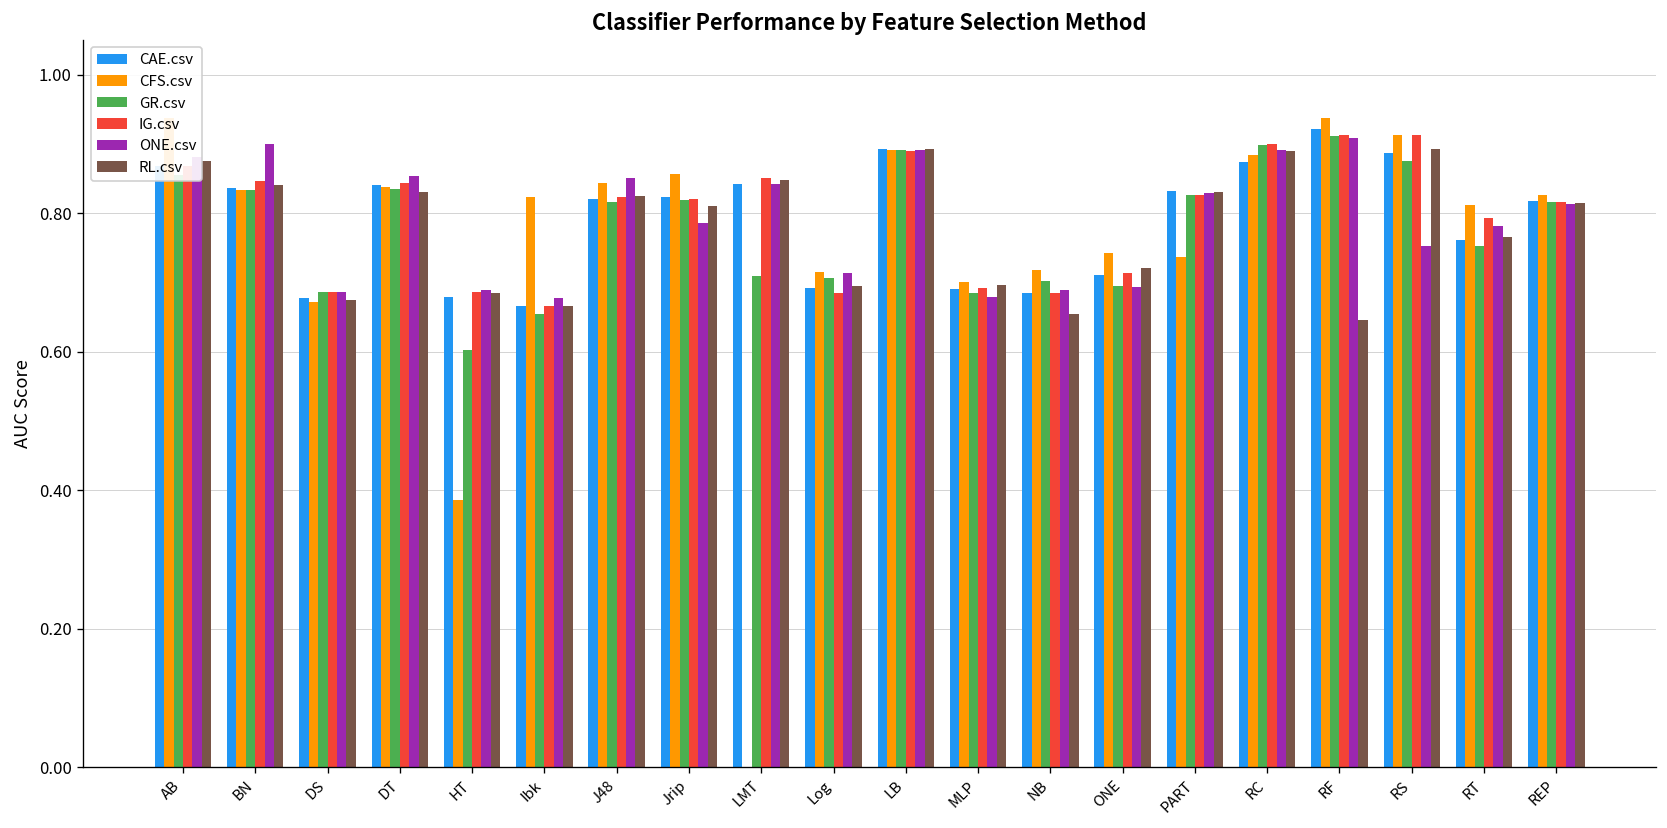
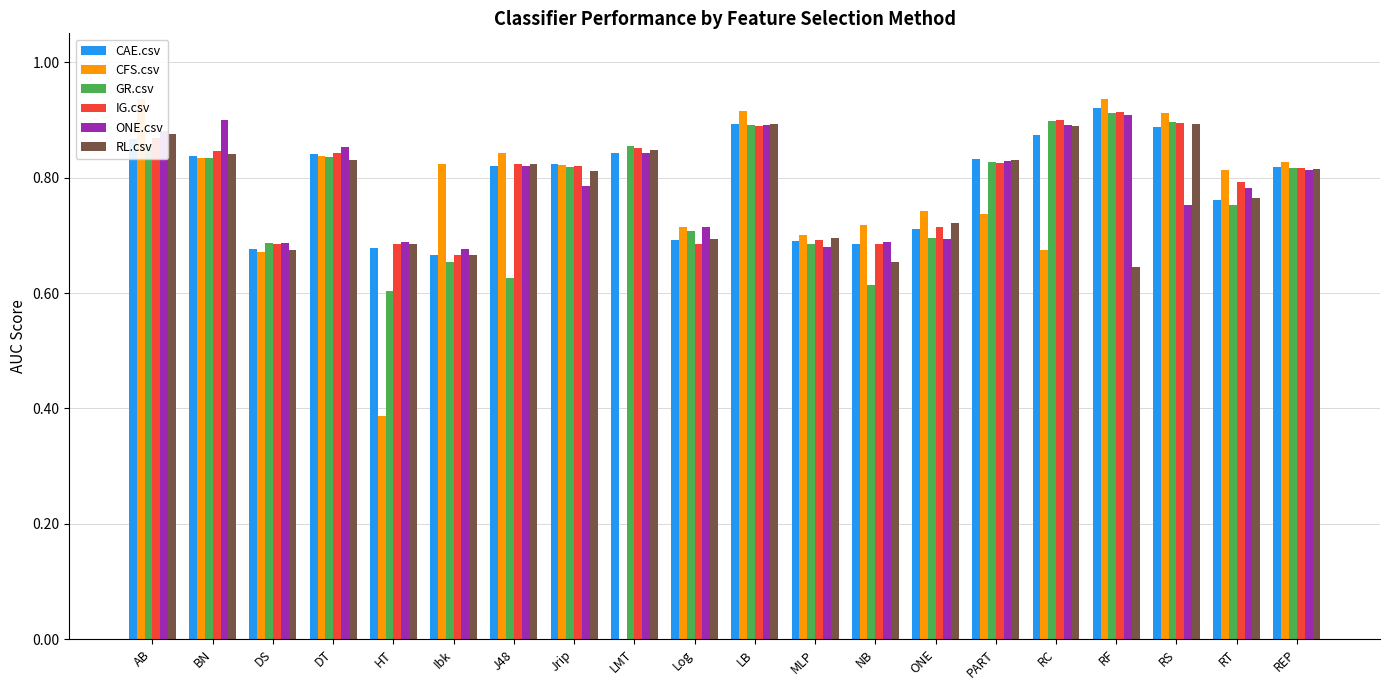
  {
    "CAE.csv": {
      "BN": 0.84,
      "DS": 0.68,
      "DT": 0.84,
      "HT": 0.68,
      "Ibk": 0.67,
      "J48": 0.82,
      "Jrip": 0.82,
      "LMT": 0.84,
      "Log": 0.69,
      "LB": 0.89,
      "MLP": 0.69,
      "NB": 0.69,
      "ONE": 0.71,
      "PART": 0.83,
      "RC": 0.87,
      "RF": 0.92,
      "RS": 0.89,
      "RT": 0.76,
      "REP": 0.82
    },
    "CFS.csv": {
      "BN": 0.83,
      "DS": 0.67,
      "DT": 0.84,
      "HT": 0.39,
      "Ibk": 0.82,
      "J48": 0.84,
-     "Jrip": 0.86,
+     "Jrip": 0.82,
      "LMT": 0.00,
      "Log": 0.71,
-     "LB": 0.89,
+     "LB": 0.92,
      "MLP": 0.70,
      "NB": 0.72,
      "ONE": 0.74,
      "PART": 0.74,
-     "RC": 0.88,
+     "RC": 0.67,
      "RF": 0.94,
      "RS": 0.91,
      "RT": 0.81,
      "REP": 0.83
    },
    "GR.csv": {
      "BN": 0.83,
      "DS": 0.69,
      "DT": 0.83,
      "HT": 0.60,
      "Ibk": 0.65,
-     "J48": 0.82,
+     "J48": 0.63,
      "Jrip": 0.82,
-     "LMT": 0.71,
+     "LMT": 0.86,
      "Log": 0.71,
      "LB": 0.89,
      "MLP": 0.69,
-     "NB": 0.70,
+     "NB": 0.61,
      "ONE": 0.70,
      "PART": 0.83,
      "RC": 0.90,
      "RF": 0.91,
-     "RS": 0.88,
+     "RS": 0.90,
      "RT": 0.75,
      "REP": 0.82
    },
    "IG.csv": {
      "BN": 0.85,
      "DS": 0.69,
      "DT": 0.84,
      "HT": 0.69,
      "Ibk": 0.67,
      "J48": 0.82,
      "Jrip": 0.82,
      "LMT": 0.85,
      "Log": 0.68,
      "LB": 0.89,
      "MLP": 0.69,
      "NB": 0.68,
      "ONE": 0.71,
      "PART": 0.83,
      "RC": 0.90,
      "RF": 0.91,
-     "RS": 0.91,
+     "RS": 0.89,
      "RT": 0.79,
      "REP": 0.82
    },
    "ONE.csv": {
      "BN": 0.90,
      "DS": 0.69,
      "DT": 0.85,
      "HT": 0.69,
      "Ibk": 0.68,
-     "J48": 0.85,
+     "J48": 0.82,
      "Jrip": 0.79,
      "LMT": 0.84,
      "Log": 0.71,
      "LB": 0.89,
      "MLP": 0.68,
      "NB": 0.69,
      "ONE": 0.69,
      "PART": 0.83,
      "RC": 0.89,
      "RF": 0.91,
      "RS": 0.75,
      "RT": 0.78,
      "REP": 0.81
    },
    "RL.csv": {
      "AB": 0.88,
      "BN": 0.84,
      "DS": 0.67,
      "DT": 0.83,
      "HT": 0.69,
      "Ibk": 0.67,
      "J48": 0.82,
      "Jrip": 0.81,
      "LMT": 0.85,
      "Log": 0.69,
      "LB": 0.89,
      "MLP": 0.70,
      "NB": 0.65,
      "ONE": 0.72,
      "PART": 0.83,
      "RC": 0.89,
      "RF": 0.65,
      "RS": 0.89,
      "RT": 0.77,
      "REP": 0.82
    }
  }
